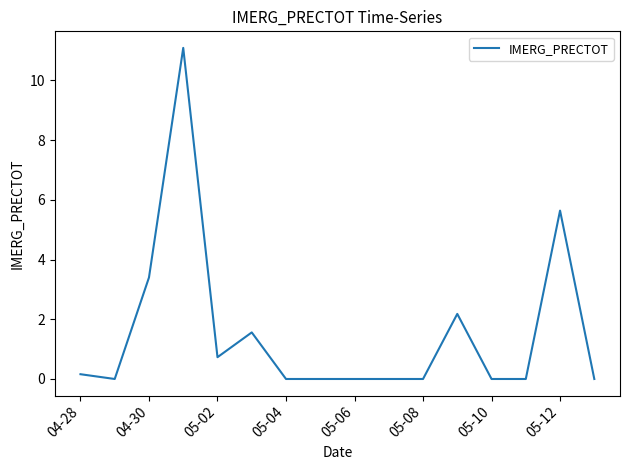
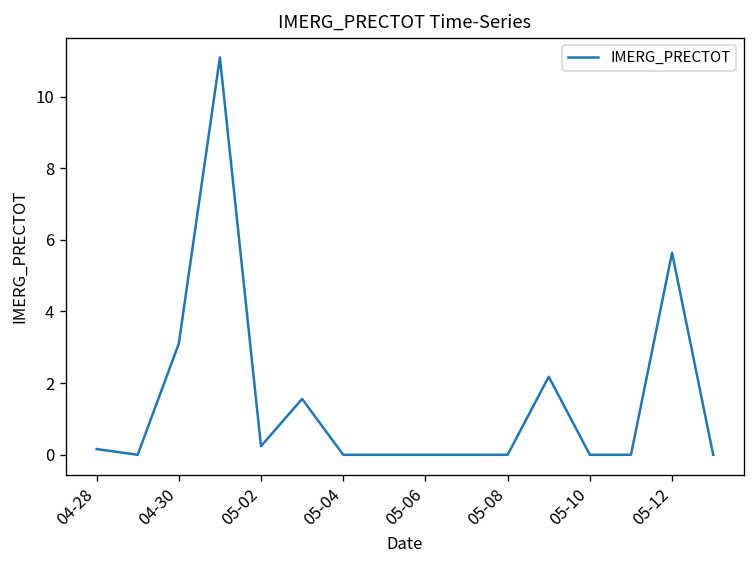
  {
    "04-28": 0.2,
-   "04-30": 3.4,
-   "05-02": 0.7,
+   "04-30": 3.1,
+   "05-02": 0.2,
    "05-04": 0.0,
    "05-06": 0.0,
    "05-08": 0.0,
    "05-10": 0.0,
    "05-12": 5.6
  }
